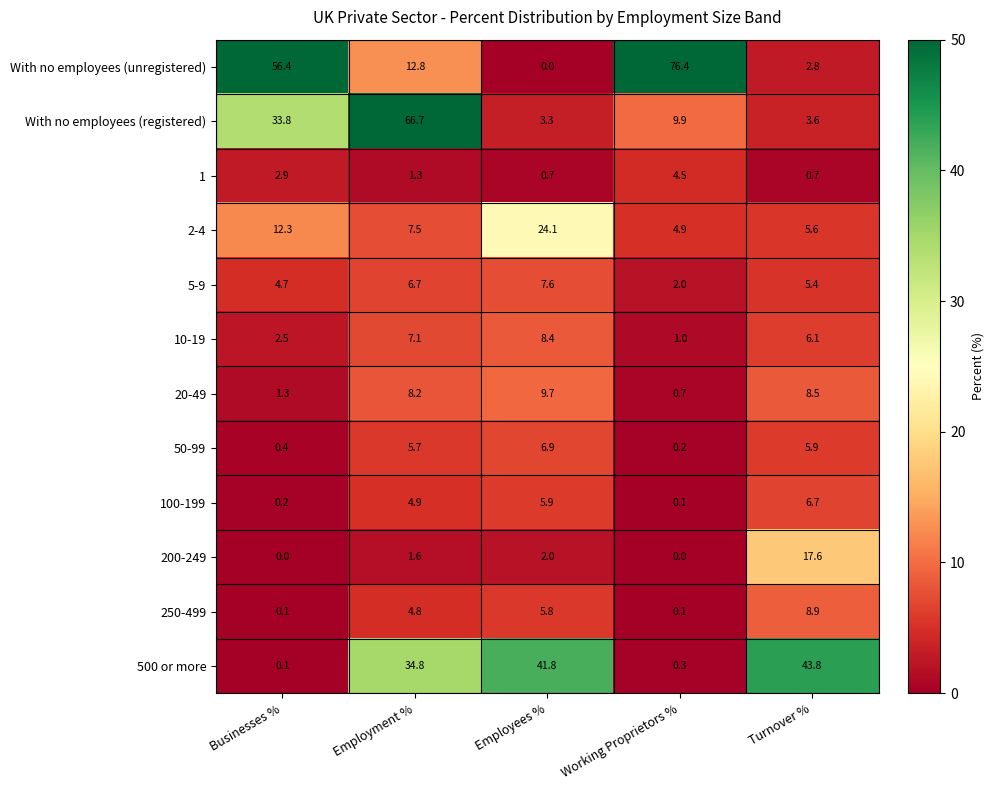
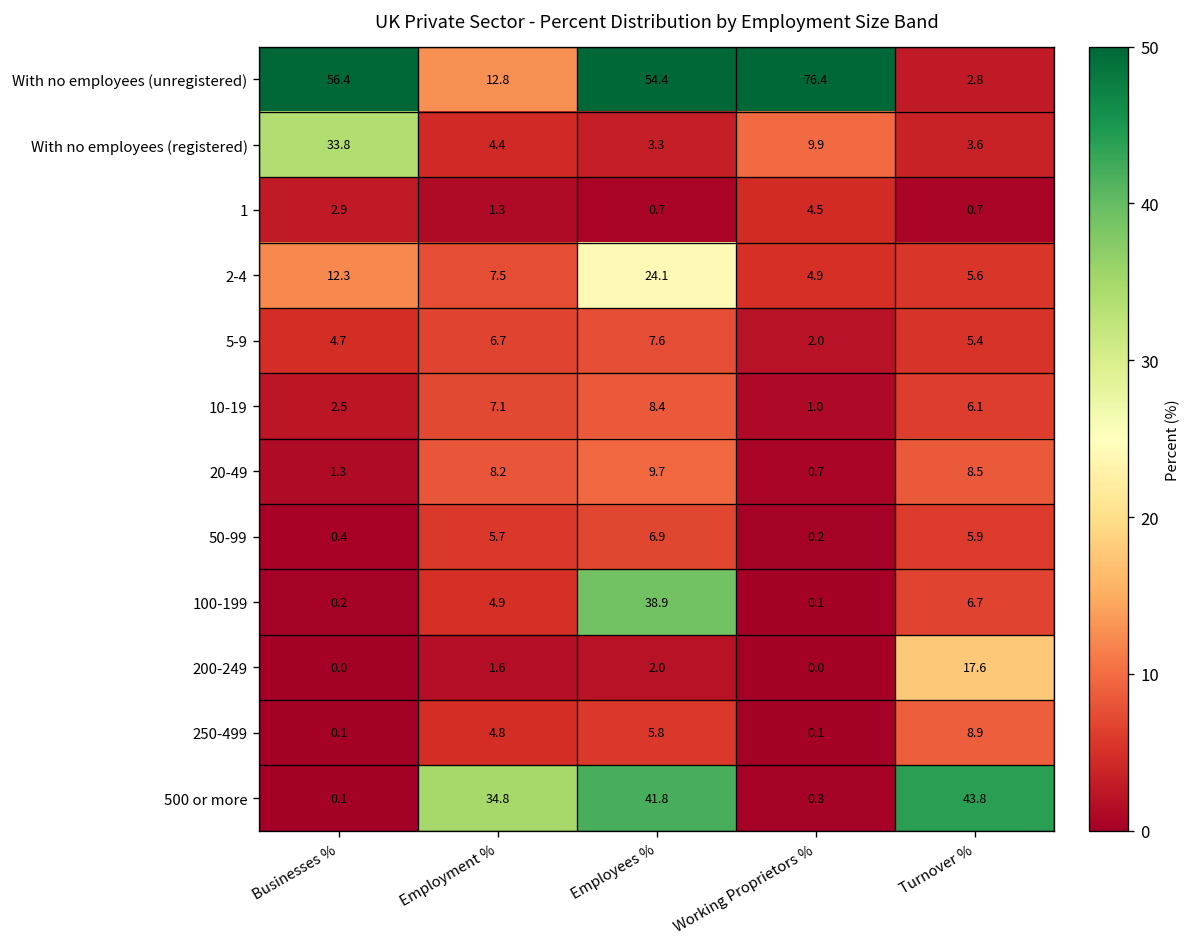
  {
    "With no employees (unregistered)": {
      "Businesses %": 56.4,
      "Employment %": 12.8,
-     "Employees %": 0.0,
+     "Employees %": 54.4,
      "Working Proprietors %": 76.4,
      "Turnover %": 2.8
    },
    "With no employees (registered)": {
      "Businesses %": 33.8,
-     "Employment %": 66.7,
+     "Employment %": 4.4,
      "Employees %": 3.3,
      "Working Proprietors %": 9.9,
      "Turnover %": 3.6
    },
    "1": {
      "Businesses %": 2.9,
      "Employment %": 1.3,
      "Employees %": 0.7,
      "Working Proprietors %": 4.5,
      "Turnover %": 0.7
    },
    "2-4": {
      "Businesses %": 12.3,
      "Employment %": 7.5,
      "Employees %": 24.1,
      "Working Proprietors %": 4.9,
      "Turnover %": 5.6
    },
    "5-9": {
      "Businesses %": 4.7,
      "Employment %": 6.7,
      "Employees %": 7.6,
      "Working Proprietors %": 2.0,
      "Turnover %": 5.4
    },
    "10-19": {
      "Businesses %": 2.5,
      "Employment %": 7.1,
      "Employees %": 8.4,
      "Working Proprietors %": 1.0,
      "Turnover %": 6.1
    },
    "20-49": {
      "Businesses %": 1.3,
      "Employment %": 8.2,
      "Employees %": 9.7,
      "Working Proprietors %": 0.7,
      "Turnover %": 8.5
    },
    "50-99": {
      "Businesses %": 0.4,
      "Employment %": 5.7,
      "Employees %": 6.9,
      "Working Proprietors %": 0.2,
      "Turnover %": 5.9
    },
    "100-199": {
      "Businesses %": 0.2,
      "Employment %": 4.9,
-     "Employees %": 5.9,
+     "Employees %": 38.9,
      "Working Proprietors %": 0.1,
      "Turnover %": 6.7
    },
    "200-249": {
      "Businesses %": 0.0,
      "Employment %": 1.6,
      "Employees %": 2.0,
      "Working Proprietors %": 0.0,
      "Turnover %": 17.6
    },
    "250-499": {
      "Businesses %": 0.1,
      "Employment %": 4.8,
      "Employees %": 5.8,
      "Working Proprietors %": 0.1,
      "Turnover %": 8.9
    },
    "500 or more": {
      "Businesses %": 0.1,
      "Employment %": 34.8,
      "Employees %": 41.8,
      "Working Proprietors %": 0.3,
      "Turnover %": 43.8
    }
  }
